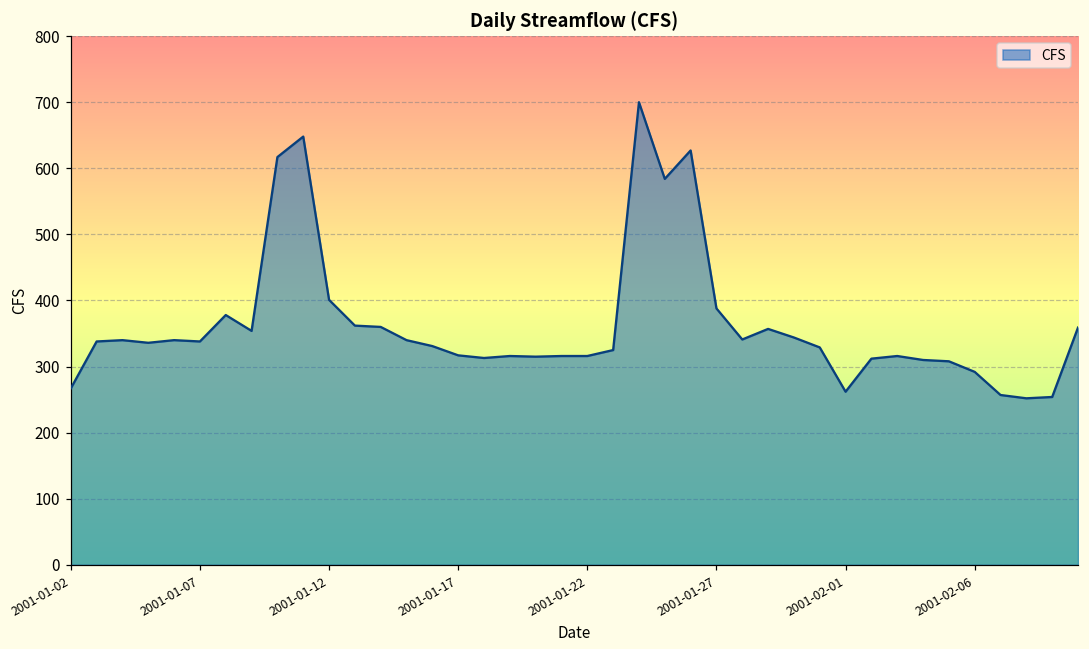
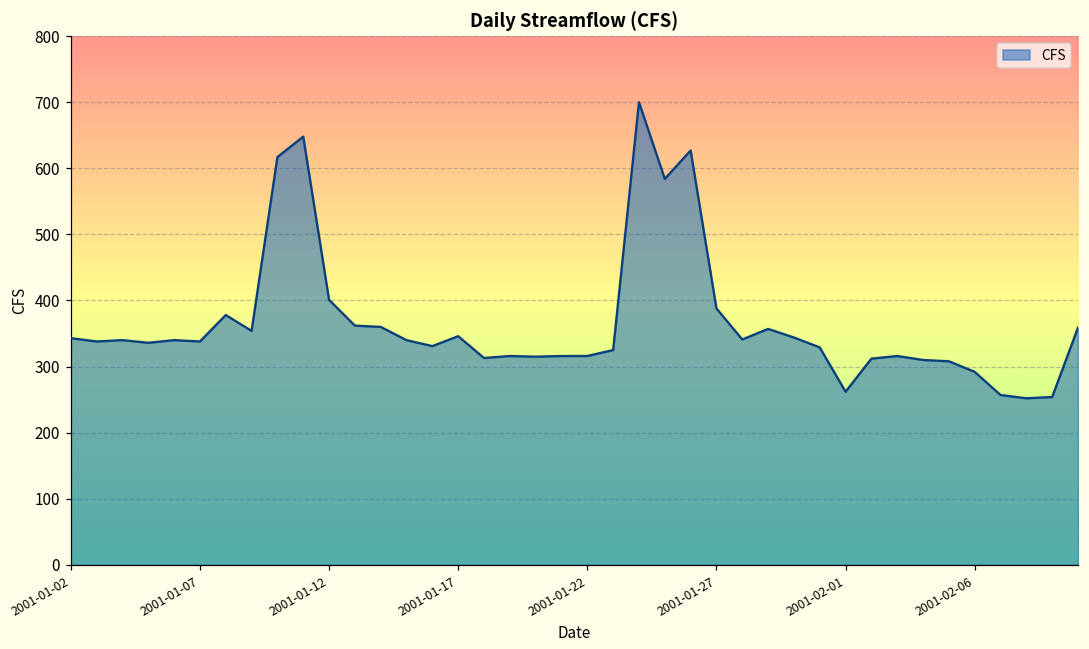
  {
-   "2001-01-02": 270,
+   "2001-01-02": 340,
    "2001-01-07": 340,
    "2001-01-12": 400,
-   "2001-01-17": 320,
+   "2001-01-17": 350,
    "2001-01-22": 320,
    "2001-01-27": 390,
    "2001-02-01": 260,
    "2001-02-06": 290
  }
